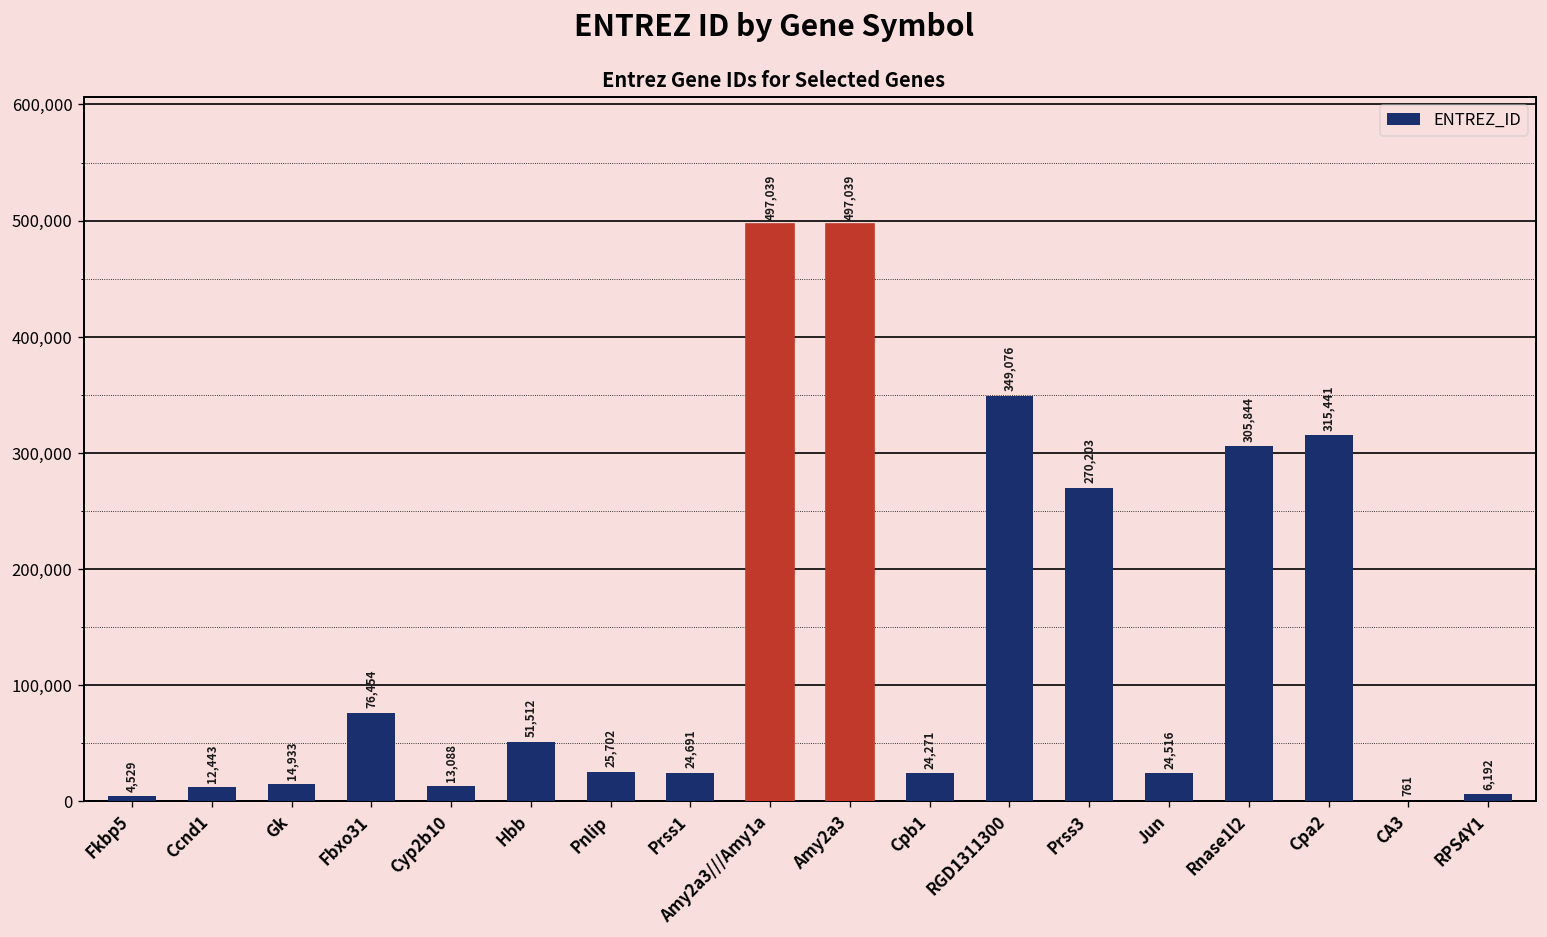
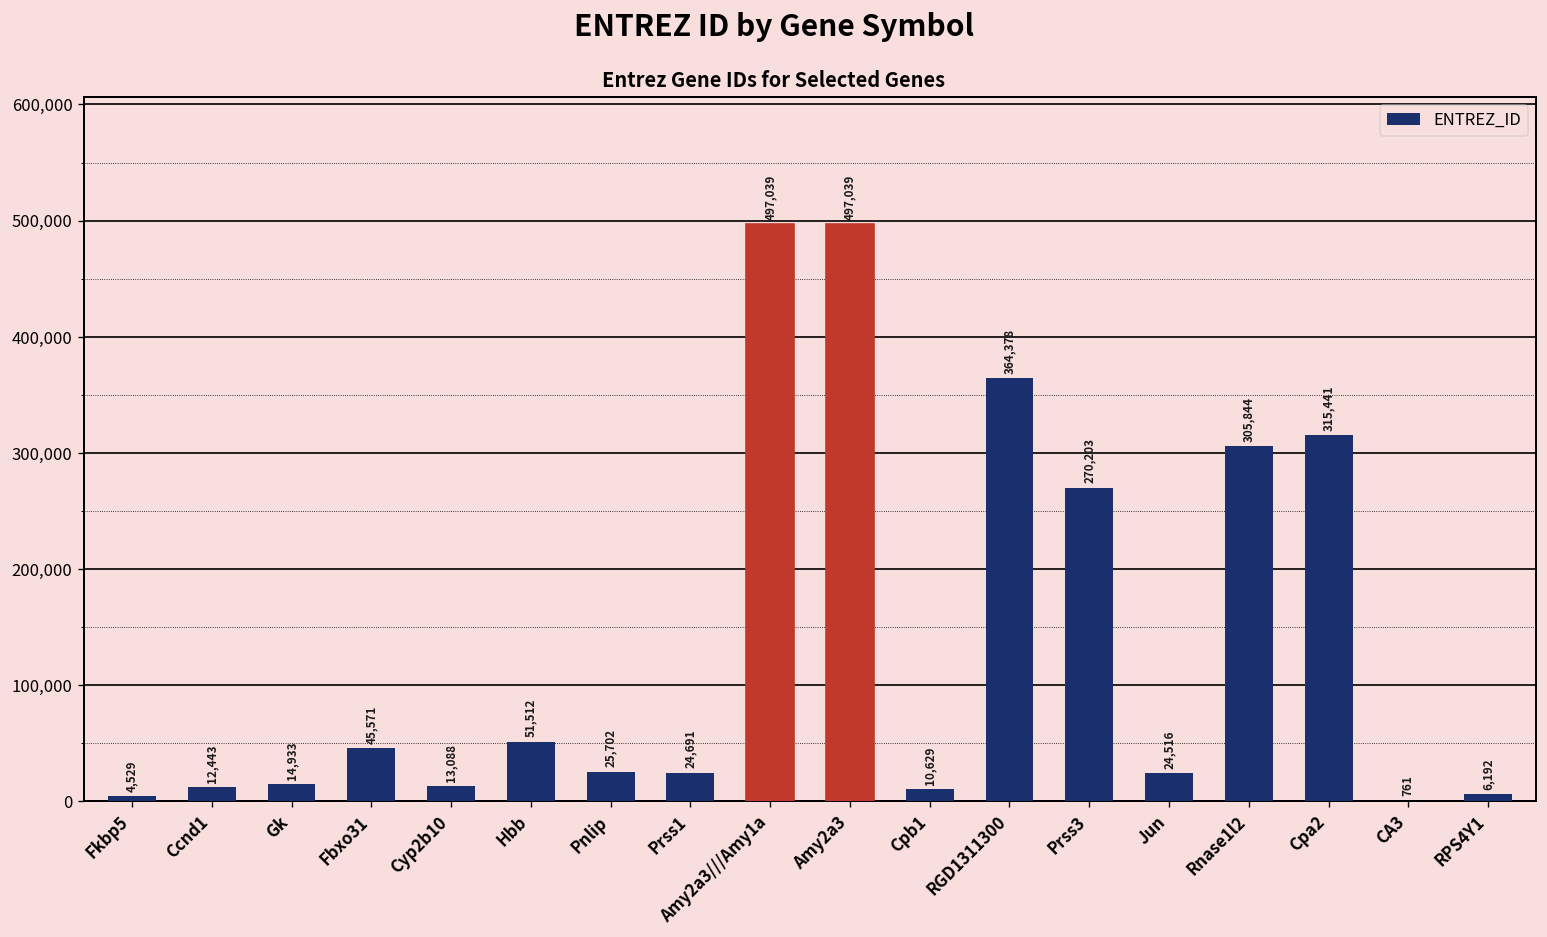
  {
    "Fkbp5": "4,529",
    "Ccnd1": "12,443",
    "Gk": "14,933",
-   "Fbxo31": "76,454",
+   "Fbxo31": "45,571",
    "Cyp2b10": "13,088",
    "Hbb": "51,512",
    "Pnlip": "25,702",
    "Prss1": "24,691",
    "Amy2a3///Amy1a": "497,039",
    "Amy2a3": "497,039",
-   "Cpb1": "24,271",
-   "RGD1311300": "349,076",
+   "Cpb1": "10,629",
+   "RGD1311300": "364,378",
    "Prss3": "270,203",
    "Jun": "24,516",
    "Rnase1l2": "305,844",
    "Cpa2": "315,441",
    "CA3": "761",
    "RPS4Y1": "6,192"
  }
